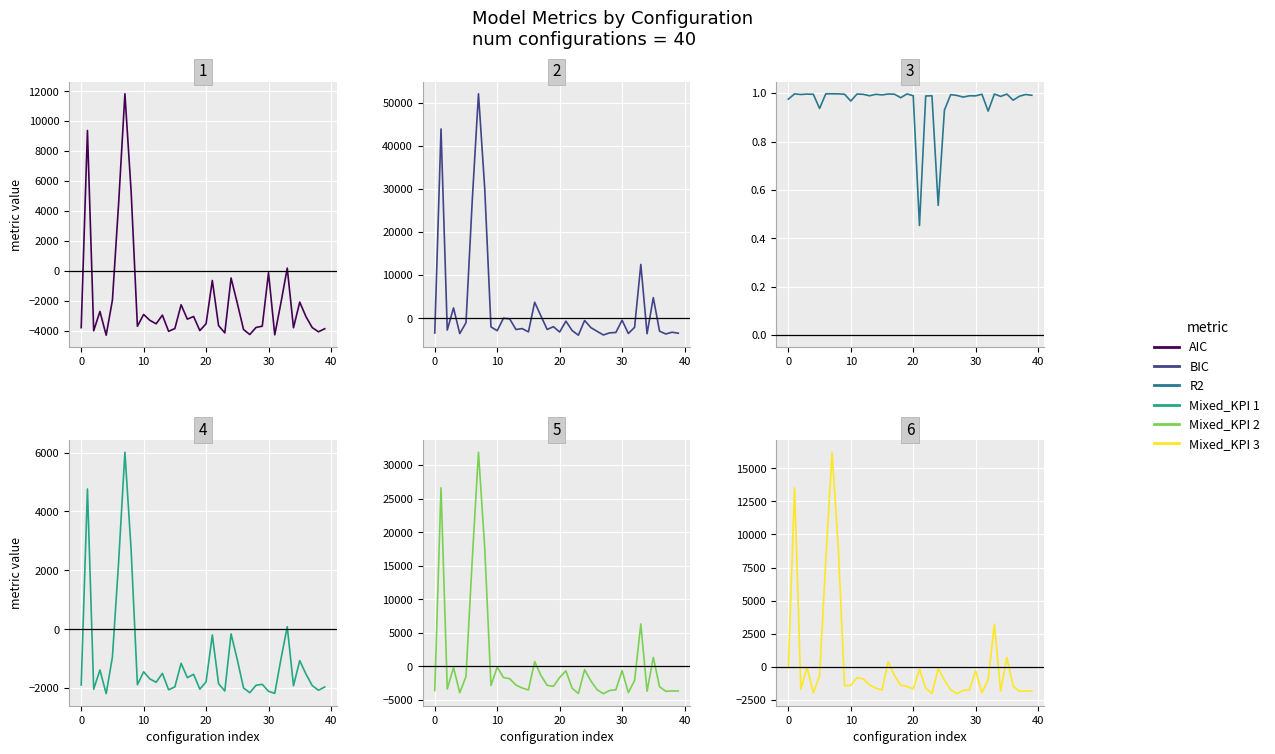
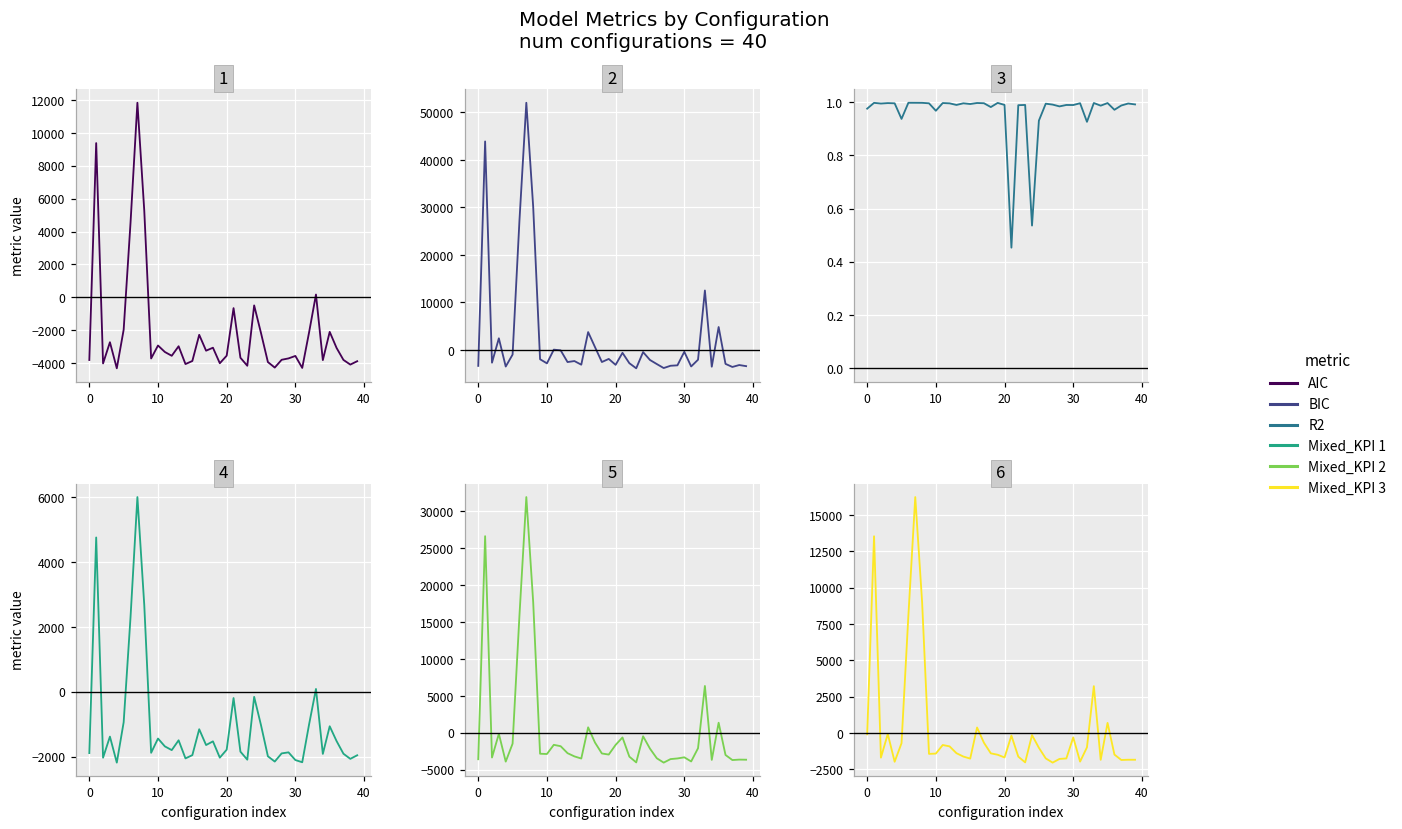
  {
    "1": {
      "0": -3800,
      "10": -2900,
      "20": -3500,
-     "30": -100
+     "30": -3600
    },
    "2": {
      "0": -3000,
      "10": -3000,
      "20": -3000,
      "30": 0
    },
    "3": {
      "0": 0.97,
      "10": 0.97,
      "20": 0.99,
      "30": 0.99
    },
    "4": {
      "0": -1900,
      "10": -1400,
      "20": -1800,
      "30": -2100
    },
    "5": {
      "0": -4000,
-     "10": 0,
+     "10": -3000,
      "20": -2000,
-     "30": -1000
+     "30": -3000
    },
    "6": {
      "0": -100,
      "10": -1400,
      "20": -1700,
      "30": -300
    }
  }
